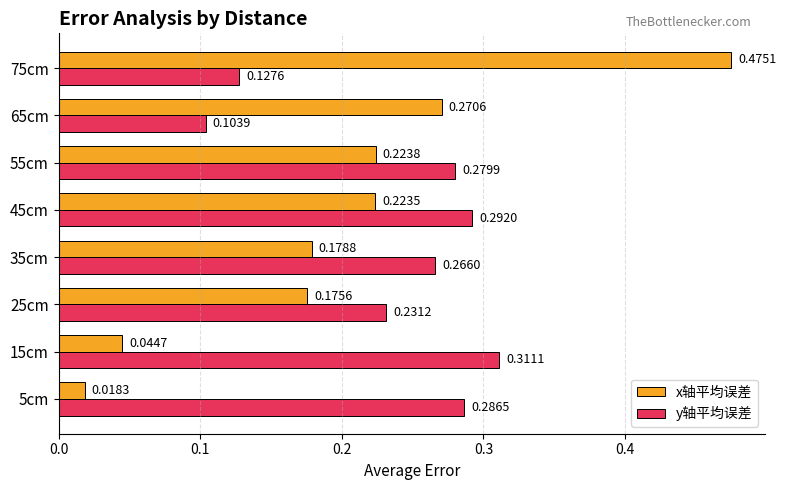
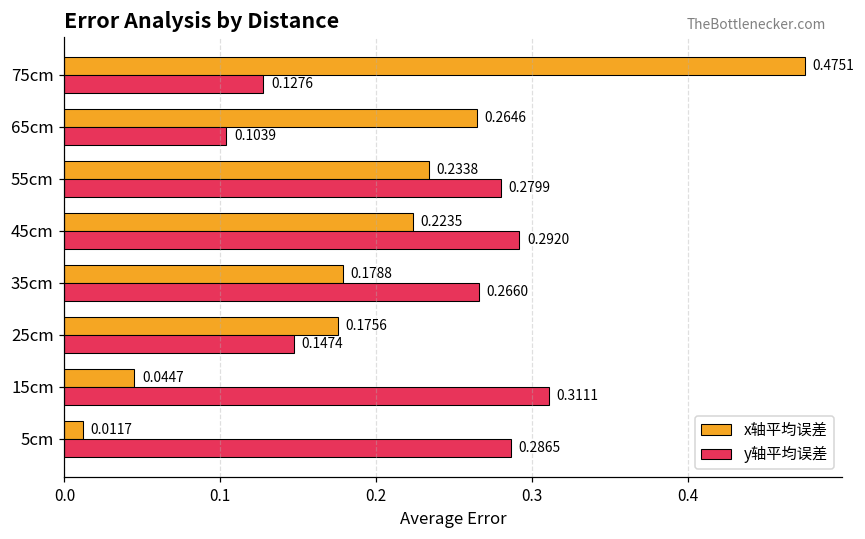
  {
    "x轴平均误差": {
      "75cm": 0.4751,
-     "65cm": 0.2706,
-     "55cm": 0.2238,
+     "65cm": 0.2646,
+     "55cm": 0.2338,
      "45cm": 0.2235,
      "35cm": 0.1788,
      "25cm": 0.1756,
      "15cm": 0.0447,
-     "5cm": 0.0183
+     "5cm": 0.0117
    },
    "y轴平均误差": {
      "75cm": 0.1276,
      "65cm": 0.1039,
      "55cm": 0.2799,
      "45cm": 0.2920,
      "35cm": 0.2660,
-     "25cm": 0.2312,
+     "25cm": 0.1474,
      "15cm": 0.3111,
      "5cm": 0.2865
    }
  }
